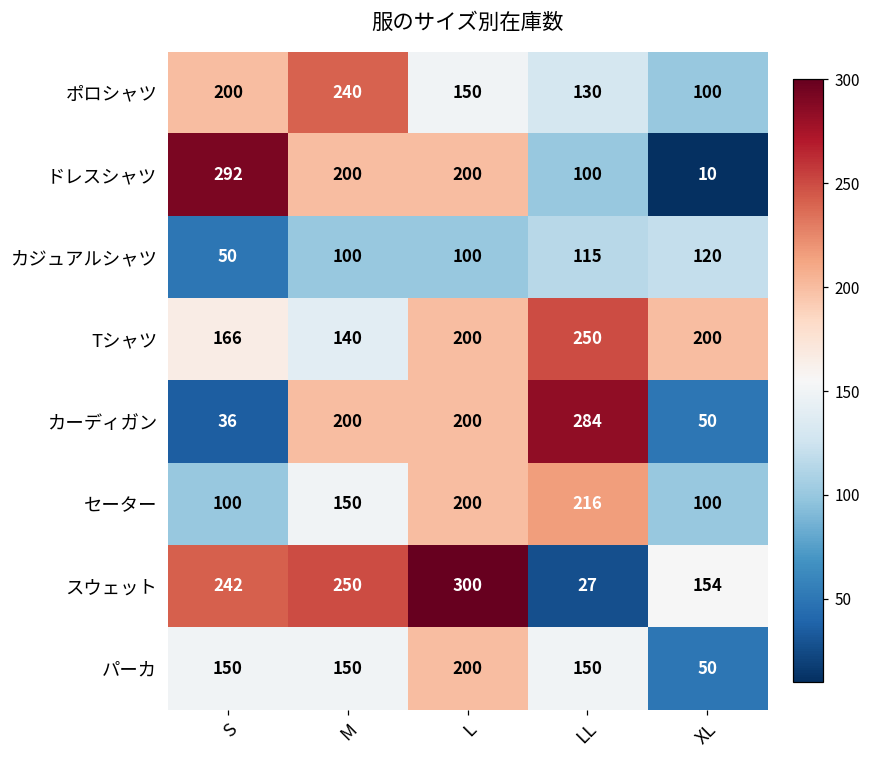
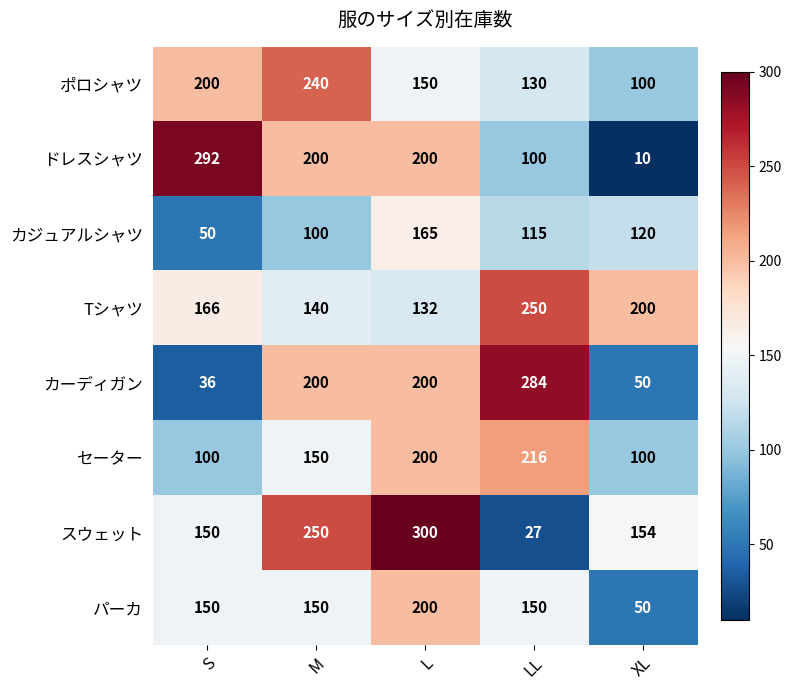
  {
    "ポロシャツ": {
      "S": 200,
      "M": 240,
      "L": 150,
      "LL": 130,
      "XL": 100
    },
    "ドレスシャツ": {
      "S": 292,
      "M": 200,
      "L": 200,
      "LL": 100,
      "XL": 10
    },
    "カジュアルシャツ": {
      "S": 50,
      "M": 100,
-     "L": 100,
+     "L": 165,
      "LL": 115,
      "XL": 120
    },
    "Tシャツ": {
      "S": 166,
      "M": 140,
-     "L": 200,
+     "L": 132,
      "LL": 250,
      "XL": 200
    },
    "カーディガン": {
      "S": 36,
      "M": 200,
      "L": 200,
      "LL": 284,
      "XL": 50
    },
    "セーター": {
      "S": 100,
      "M": 150,
      "L": 200,
      "LL": 216,
      "XL": 100
    },
    "スウェット": {
-     "S": 242,
+     "S": 150,
      "M": 250,
      "L": 300,
      "LL": 27,
      "XL": 154
    },
    "パーカ": {
      "S": 150,
      "M": 150,
      "L": 200,
      "LL": 150,
      "XL": 50
    }
  }
